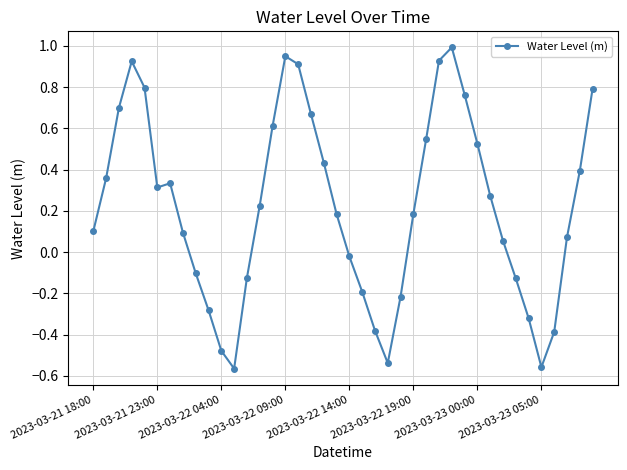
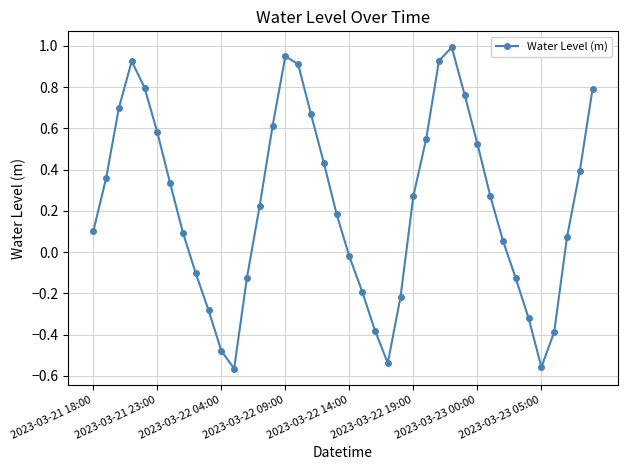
  {
    "2023-03-21 18:00": 0.10,
-   "2023-03-21 23:00": 0.31,
+   "2023-03-21 23:00": 0.58,
    "2023-03-22 04:00": -0.48,
    "2023-03-22 09:00": 0.95,
    "2023-03-22 14:00": -0.02,
-   "2023-03-22 19:00": 0.18,
+   "2023-03-22 19:00": 0.27,
    "2023-03-23 00:00": 0.53,
    "2023-03-23 05:00": -0.56
  }
